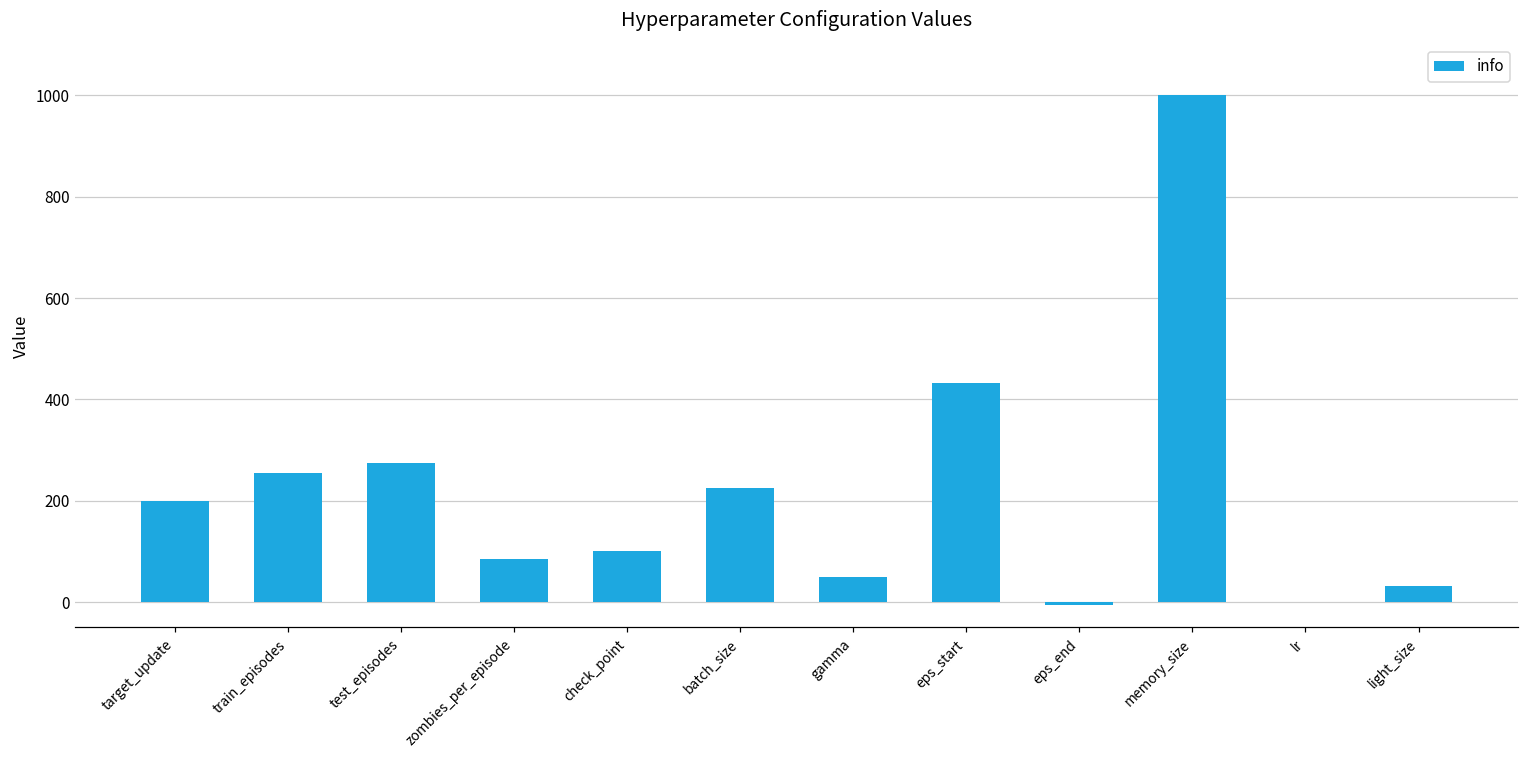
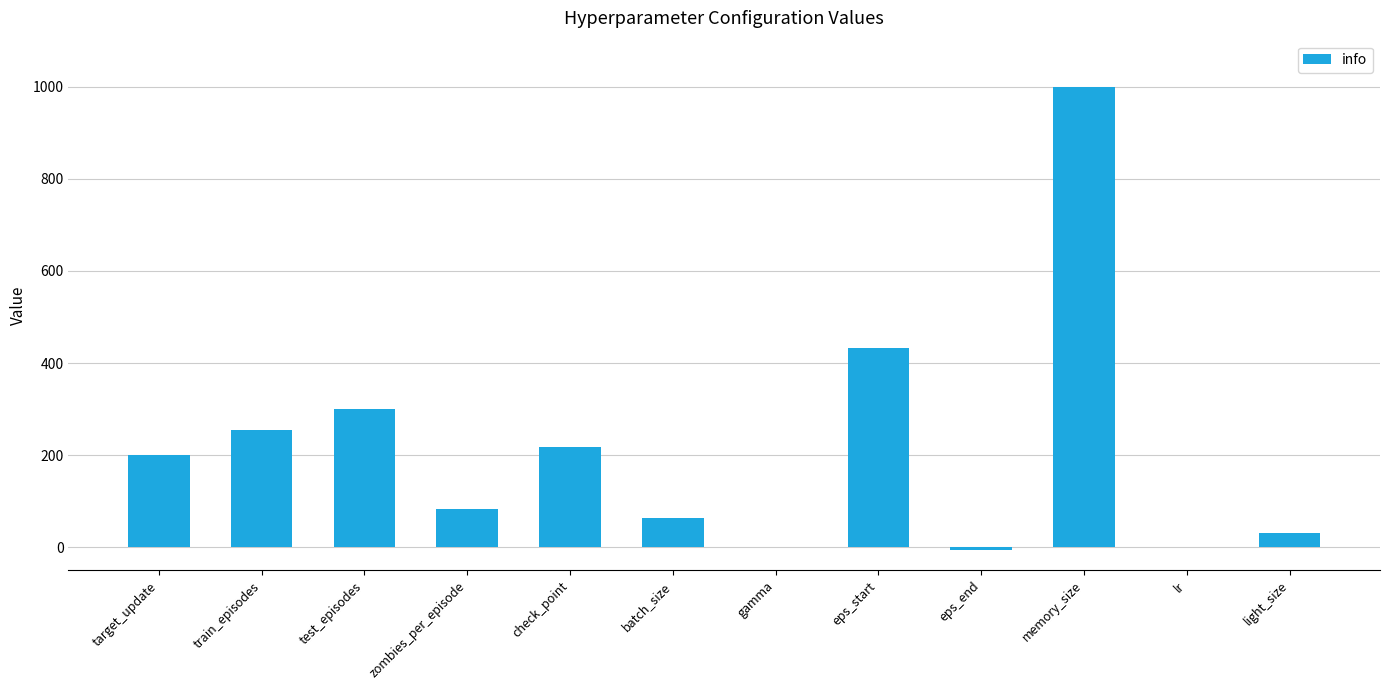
  {
    "target_update": 200,
    "train_episodes": 260,
-   "test_episodes": 280,
+   "test_episodes": 300,
    "zombies_per_episode": 80,
-   "check_point": 100,
-   "batch_size": 230,
-   "gamma": 50,
+   "check_point": 220,
+   "batch_size": 60,
+   "gamma": 0,
    "eps_start": 430,
    "memory_size": 1000,
    "light_size": 30
  }
